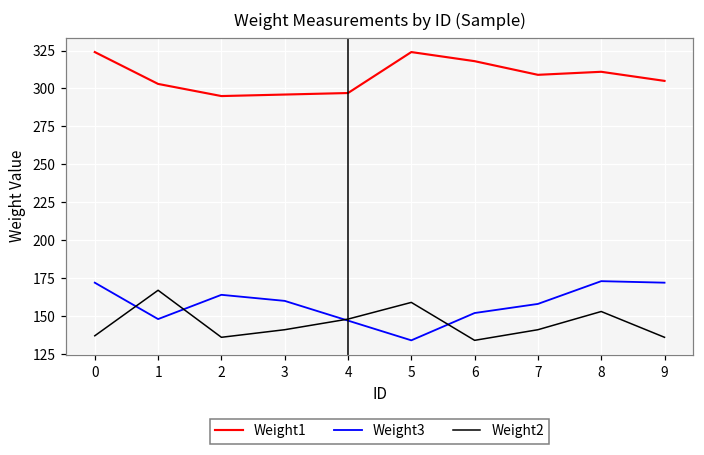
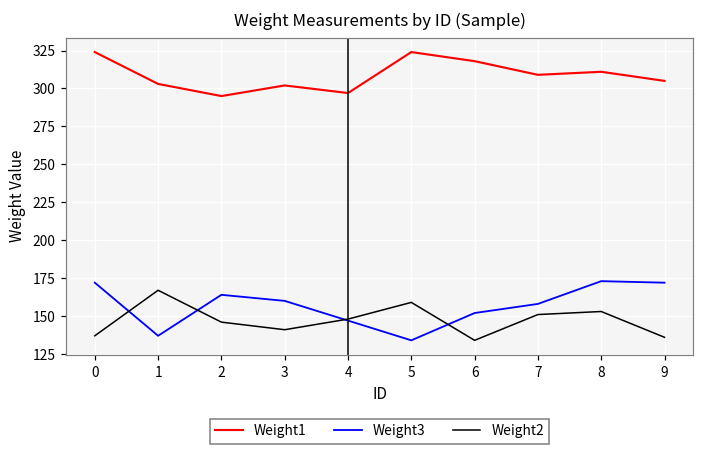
  {
    "Weight1": {
      "0": 324,
      "1": 303,
      "2": 295,
-     "3": 296,
+     "3": 302,
      "4": 297,
      "5": 324,
      "6": 318,
      "7": 309,
      "8": 311,
      "9": 305
    },
    "Weight3": {
      "0": 172,
-     "1": 148,
+     "1": 137,
      "2": 164,
      "3": 160,
      "5": 134,
      "6": 152,
      "7": 158,
      "8": 173,
      "9": 172
    },
    "Weight2": {
      "0": 137,
      "1": 167,
-     "2": 136,
+     "2": 146,
      "3": 141,
      "5": 159,
      "6": 134,
-     "7": 141,
+     "7": 151,
      "8": 153,
      "9": 136
    }
  }
